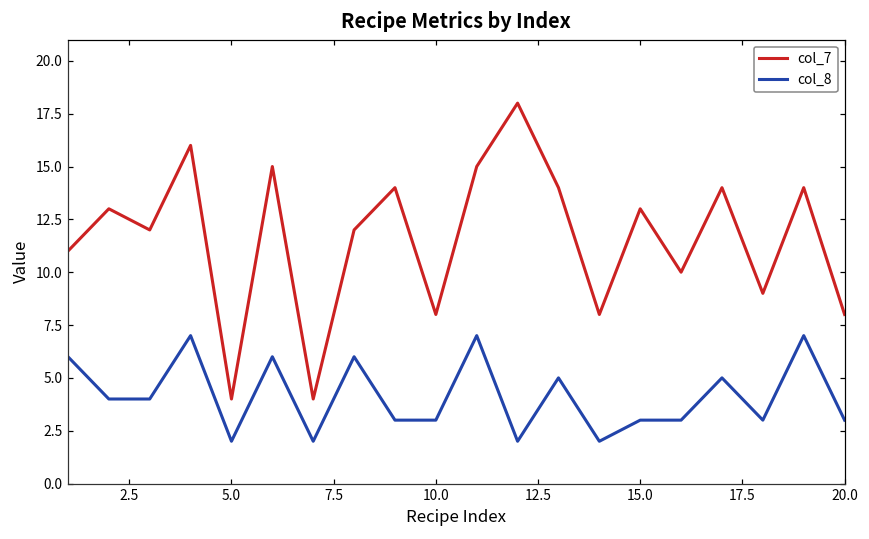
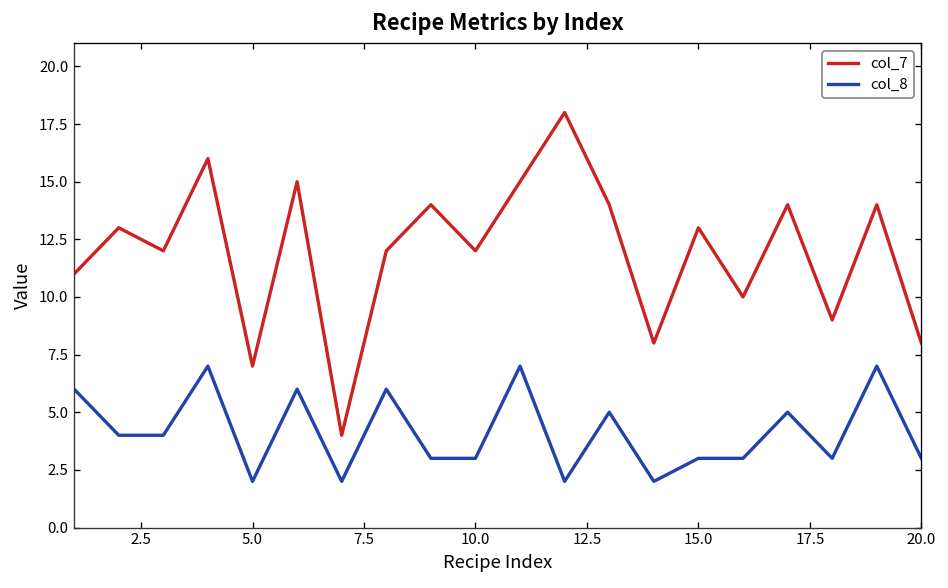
  {
    "col_7": {
-     "5.0": 4,
-     "10.0": 8,
+     "5.0": 7,
+     "10.0": 12,
      "15.0": 13,
      "20.0": 8
    },
    "col_8": {
      "5.0": 2,
      "10.0": 3,
      "15.0": 3,
      "20.0": 3
    }
  }
